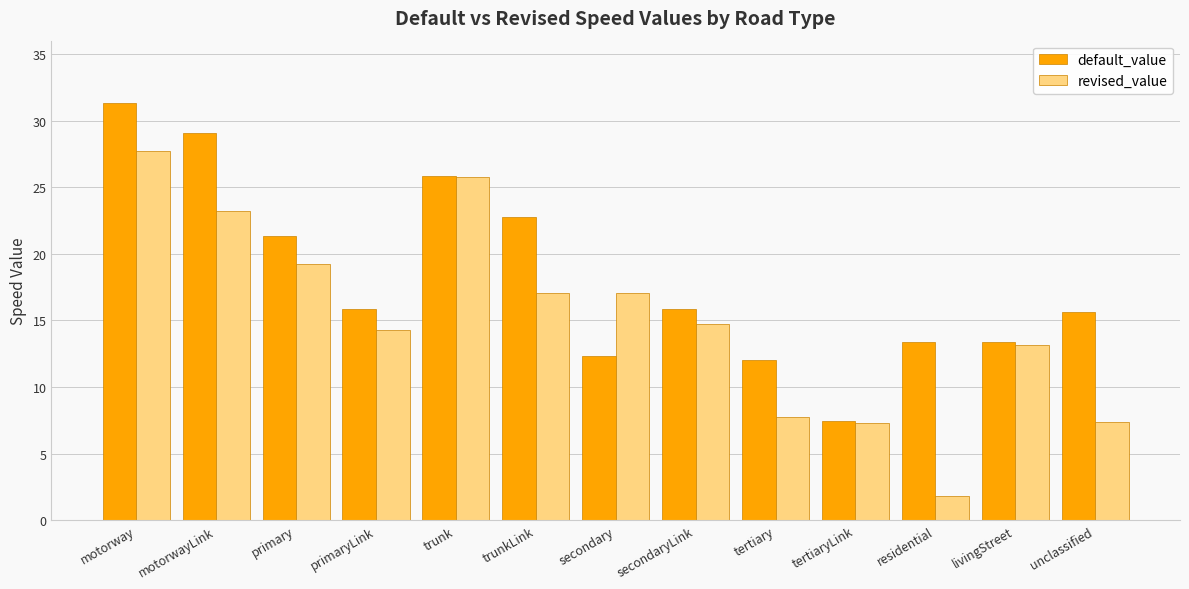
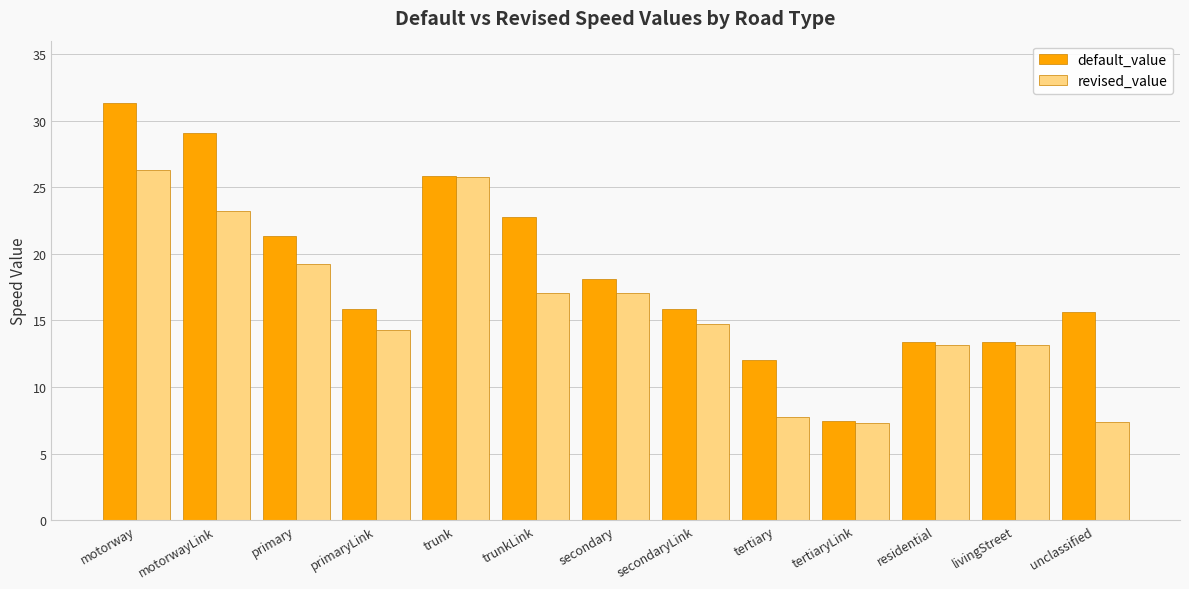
  {
    "default_value": {
      "motorway": 31.3,
      "motorwayLink": 29.1,
      "primary": 21.4,
      "primaryLink": 15.9,
      "trunk": 25.8,
      "trunkLink": 22.7,
-     "secondary": 12.3,
+     "secondary": 18.1,
      "secondaryLink": 15.9,
      "tertiary": 12.0,
      "tertiaryLink": 7.4,
      "residential": 13.4,
      "livingStreet": 13.4,
      "unclassified": 15.6
    },
    "revised_value": {
-     "motorway": 27.7,
+     "motorway": 26.3,
      "motorwayLink": 23.2,
      "primary": 19.2,
      "primaryLink": 14.3,
      "trunk": 25.8,
      "trunkLink": 17.1,
      "secondary": 17.0,
      "secondaryLink": 14.8,
      "tertiary": 7.8,
      "tertiaryLink": 7.3,
-     "residential": 1.8,
+     "residential": 13.1,
      "livingStreet": 13.1,
      "unclassified": 7.4
    }
  }
